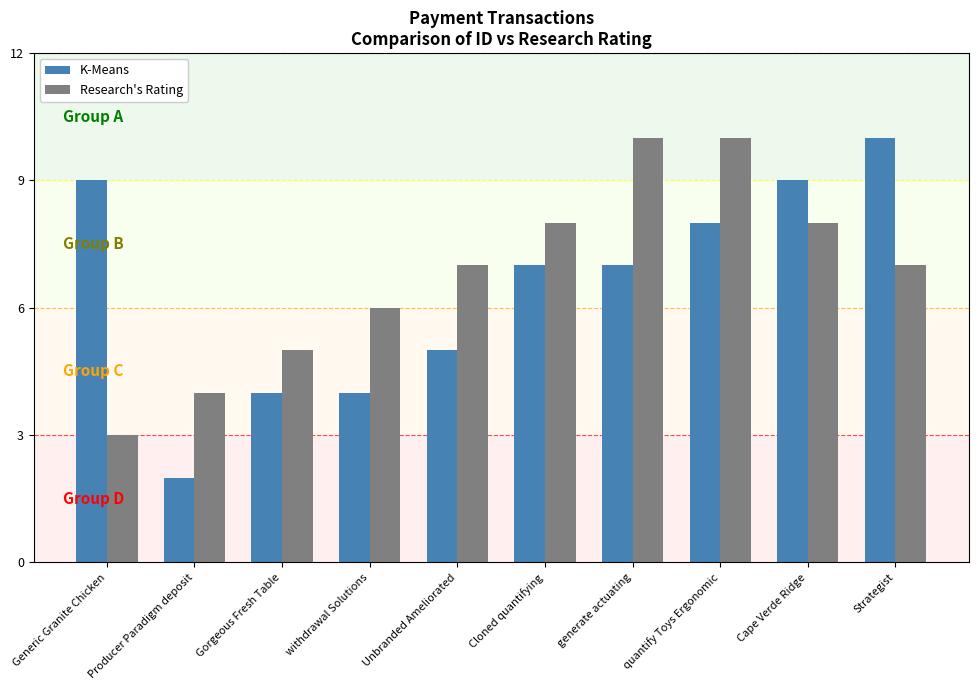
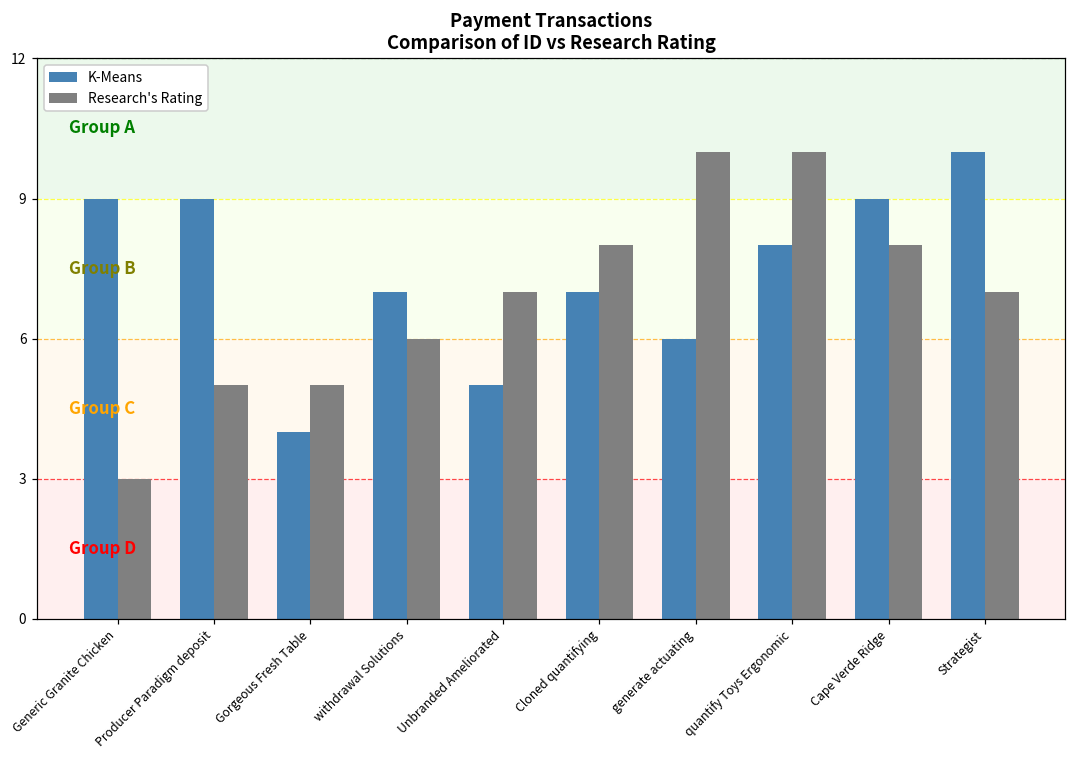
  {
    "K-Means": {
      "Generic Granite Chicken": 9,
-     "Producer Paradigm deposit": 2,
+     "Producer Paradigm deposit": 9,
      "Gorgeous Fresh Table": 4,
-     "withdrawal Solutions": 4,
+     "withdrawal Solutions": 7,
      "Unbranded Ameliorated": 5,
      "Cloned quantifying": 7,
-     "generate actuating": 7,
+     "generate actuating": 6,
      "quantify Toys Ergonomic": 8,
      "Cape Verde Ridge": 9,
      "Strategist": 10
    },
    "Research's Rating": {
      "Generic Granite Chicken": 3,
-     "Producer Paradigm deposit": 4,
+     "Producer Paradigm deposit": 5,
      "Gorgeous Fresh Table": 5,
      "withdrawal Solutions": 6,
      "Unbranded Ameliorated": 7,
      "Cloned quantifying": 8,
      "generate actuating": 10,
      "quantify Toys Ergonomic": 10,
      "Cape Verde Ridge": 8,
      "Strategist": 7
    }
  }
